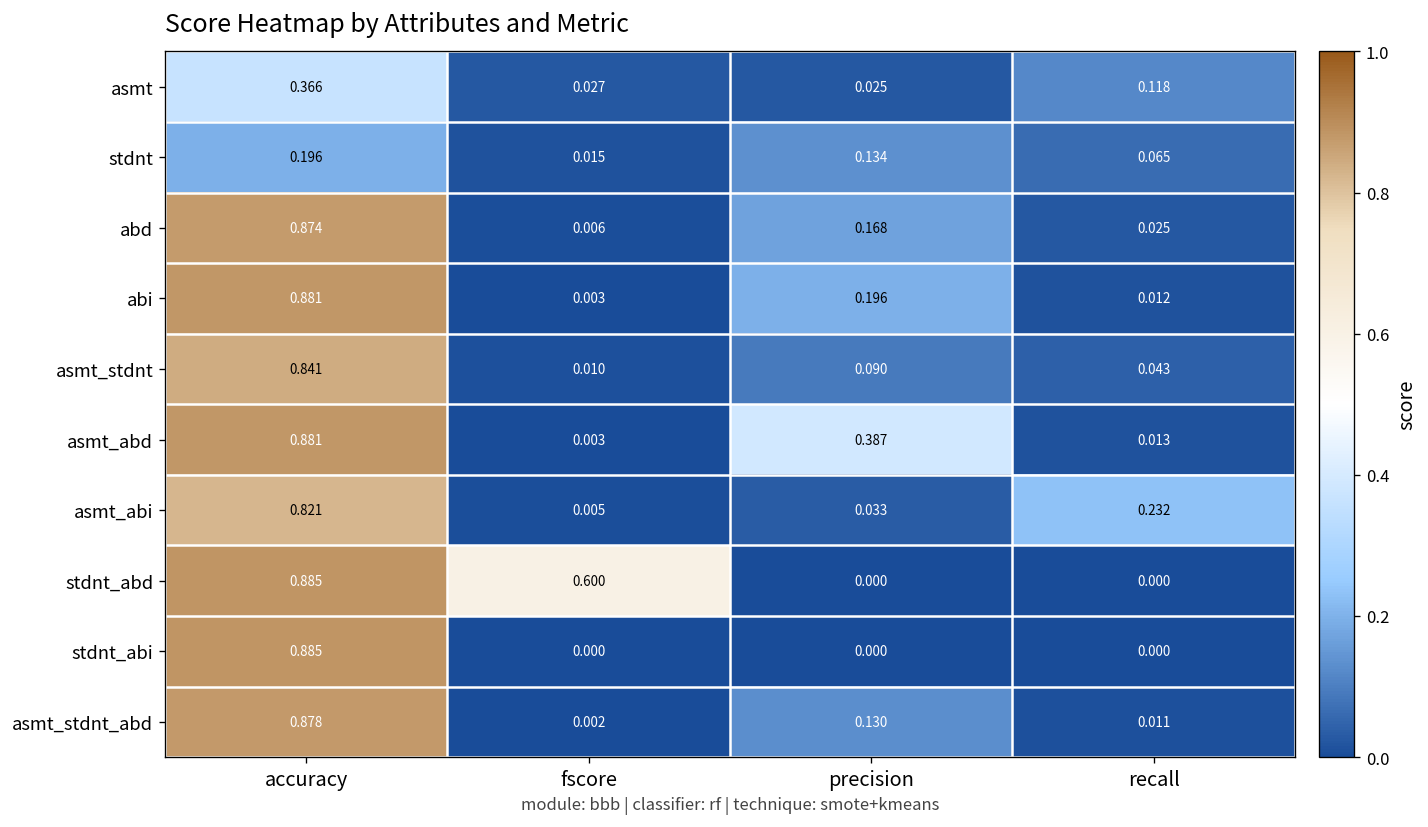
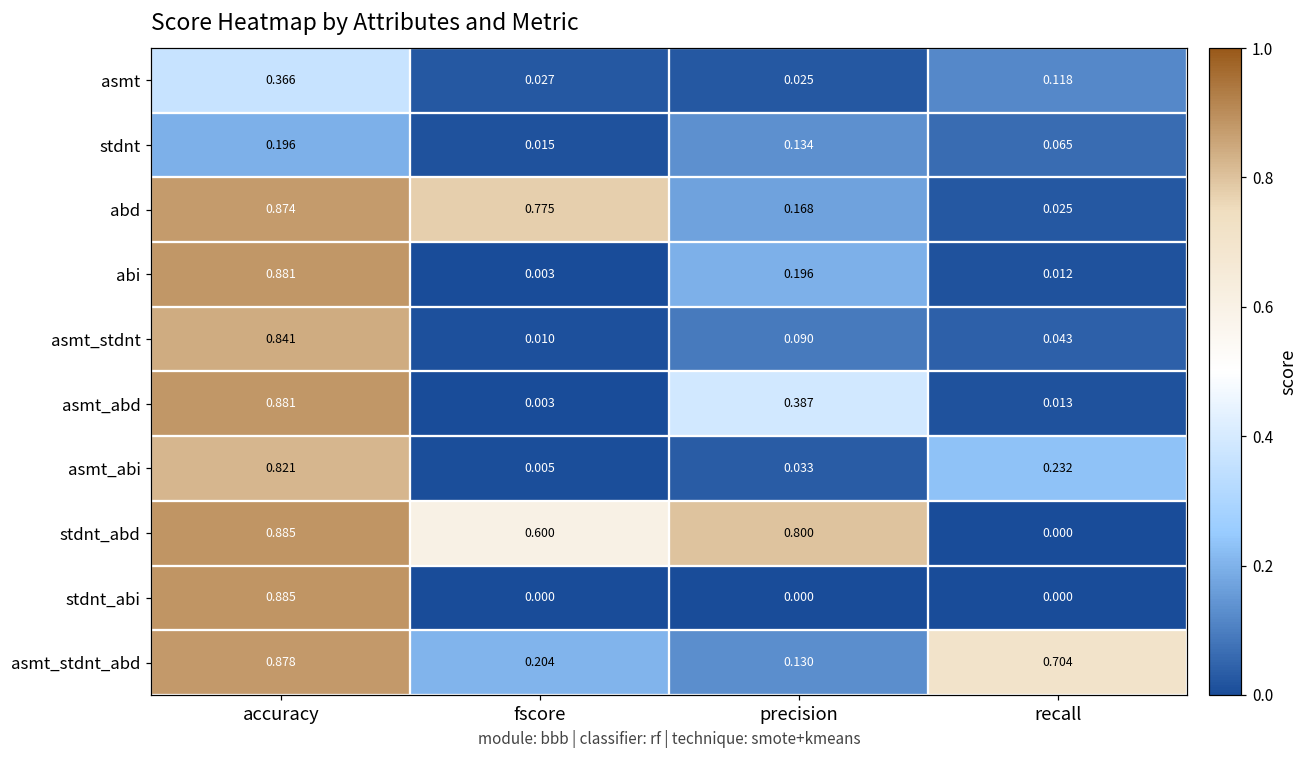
  {
    "asmt": {
      "accuracy": 0.366,
      "fscore": 0.027,
      "precision": 0.025,
      "recall": 0.118
    },
    "stdnt": {
      "accuracy": 0.196,
      "fscore": 0.015,
      "precision": 0.134,
      "recall": 0.065
    },
    "abd": {
      "accuracy": 0.874,
-     "fscore": 0.006,
+     "fscore": 0.775,
      "precision": 0.168,
      "recall": 0.025
    },
    "abi": {
      "accuracy": 0.881,
      "fscore": 0.003,
      "precision": 0.196,
      "recall": 0.012
    },
    "asmt_stdnt": {
      "accuracy": 0.841,
      "fscore": 0.010,
      "precision": 0.090,
      "recall": 0.043
    },
    "asmt_abd": {
      "accuracy": 0.881,
      "fscore": 0.003,
      "precision": 0.387,
      "recall": 0.013
    },
    "asmt_abi": {
      "accuracy": 0.821,
      "fscore": 0.005,
      "precision": 0.033,
      "recall": 0.232
    },
    "stdnt_abd": {
      "accuracy": 0.885,
      "fscore": 0.600,
-     "precision": 0.000,
+     "precision": 0.800,
      "recall": 0.000
    },
    "stdnt_abi": {
      "accuracy": 0.885,
      "fscore": 0.000,
      "precision": 0.000,
      "recall": 0.000
    },
    "asmt_stdnt_abd": {
      "accuracy": 0.878,
-     "fscore": 0.002,
+     "fscore": 0.204,
      "precision": 0.130,
-     "recall": 0.011
+     "recall": 0.704
    }
  }
